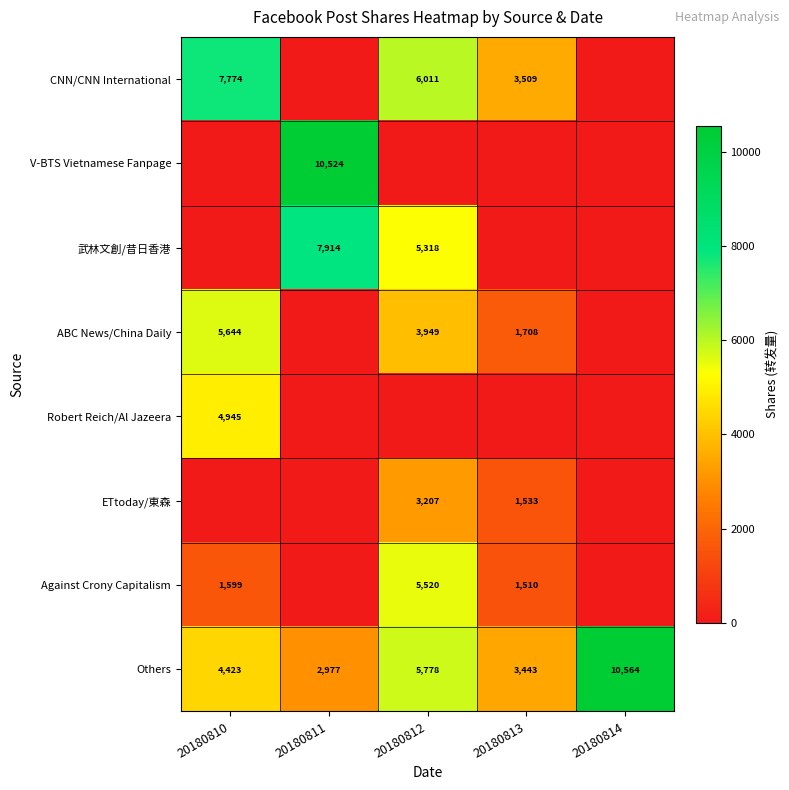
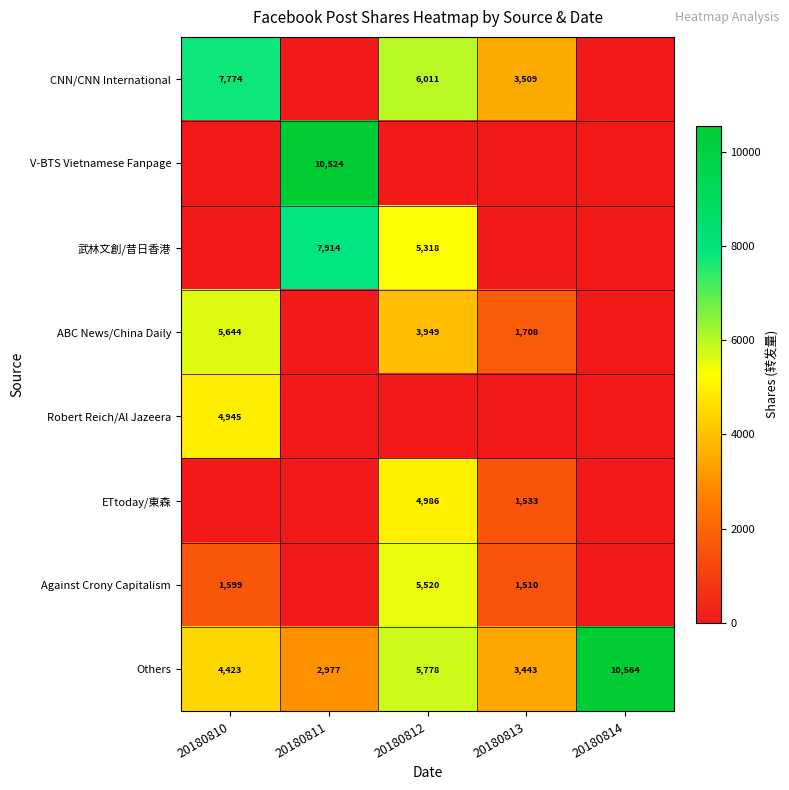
  {
    "CNN/CNN International": {
      "20180810": "7,774",
      "20180812": "6,011",
      "20180813": "3,509"
    },
    "V-BTS Vietnamese Fanpage": {
      "20180811": "10,524"
    },
    "武林文創/昔日香港": {
      "20180811": "7,914",
      "20180812": "5,318"
    },
    "ABC News/China Daily": {
      "20180810": "5,644",
      "20180812": "3,949",
      "20180813": "1,708"
    },
    "Robert Reich/Al Jazeera": {
      "20180810": "4,945"
    },
    "ETtoday/東森": {
-     "20180812": "3,207",
+     "20180812": "4,986",
      "20180813": "1,533"
    },
    "Against Crony Capitalism": {
      "20180810": "1,599",
      "20180812": "5,520",
      "20180813": "1,510"
    },
    "Others": {
      "20180810": "4,423",
      "20180811": "2,977",
      "20180812": "5,778",
      "20180813": "3,443",
      "20180814": "10,564"
    }
  }
